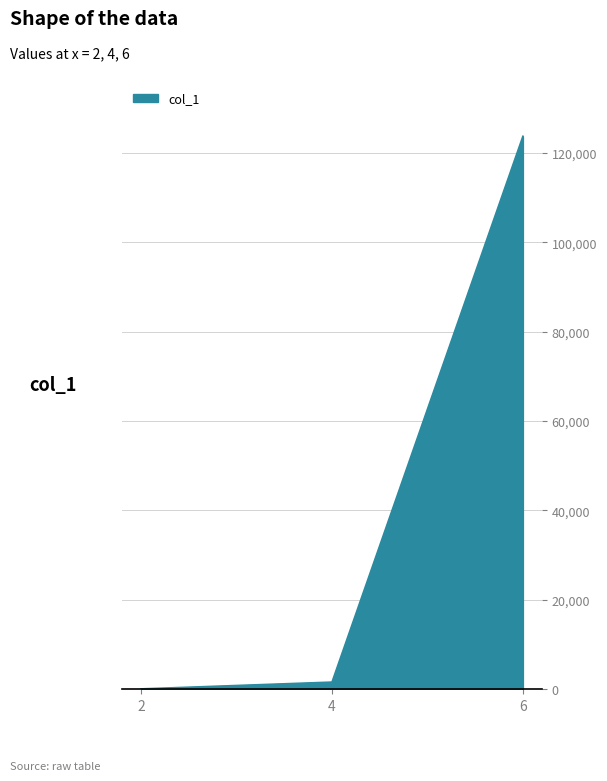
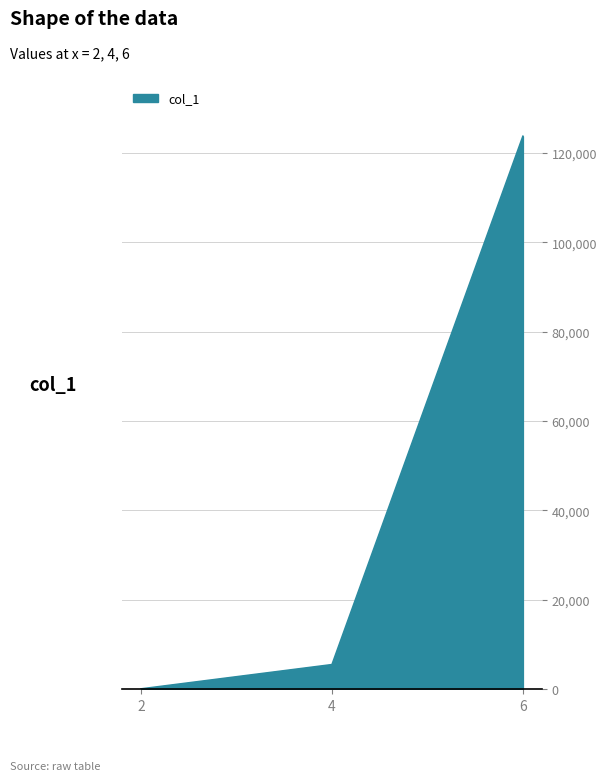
  {
    "2": "0",
-   "4": "2,000",
+   "4": "5,000",
    "6": "124,000"
  }
